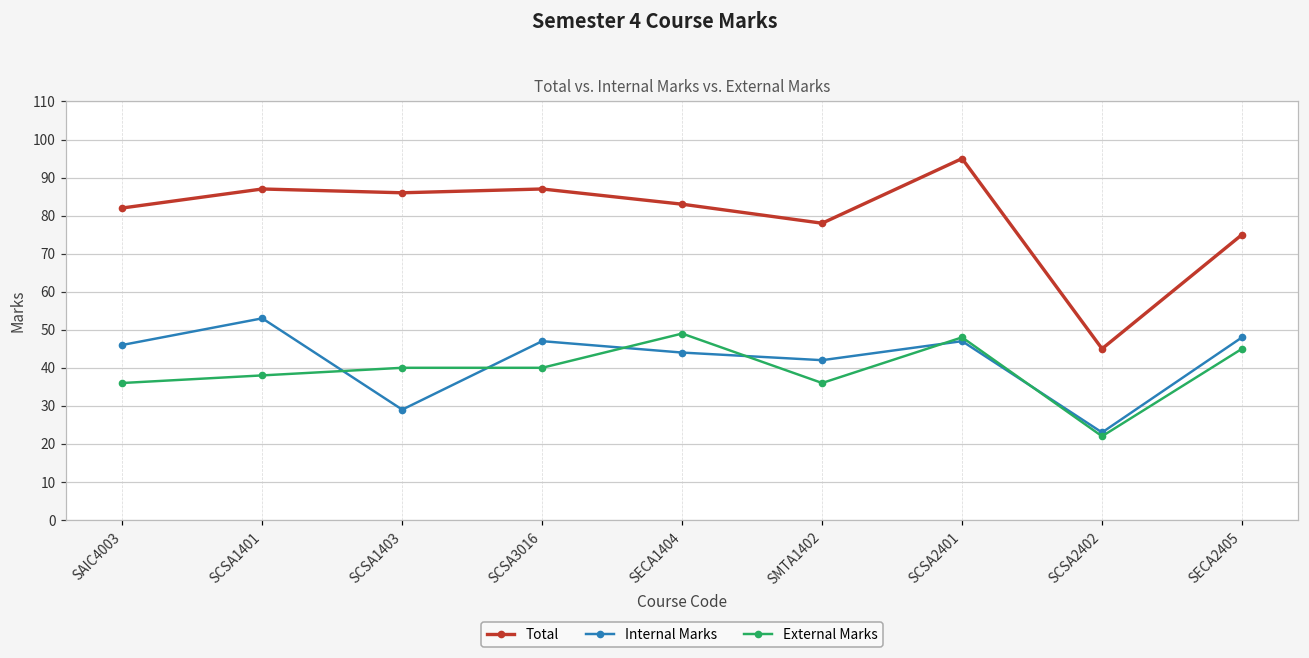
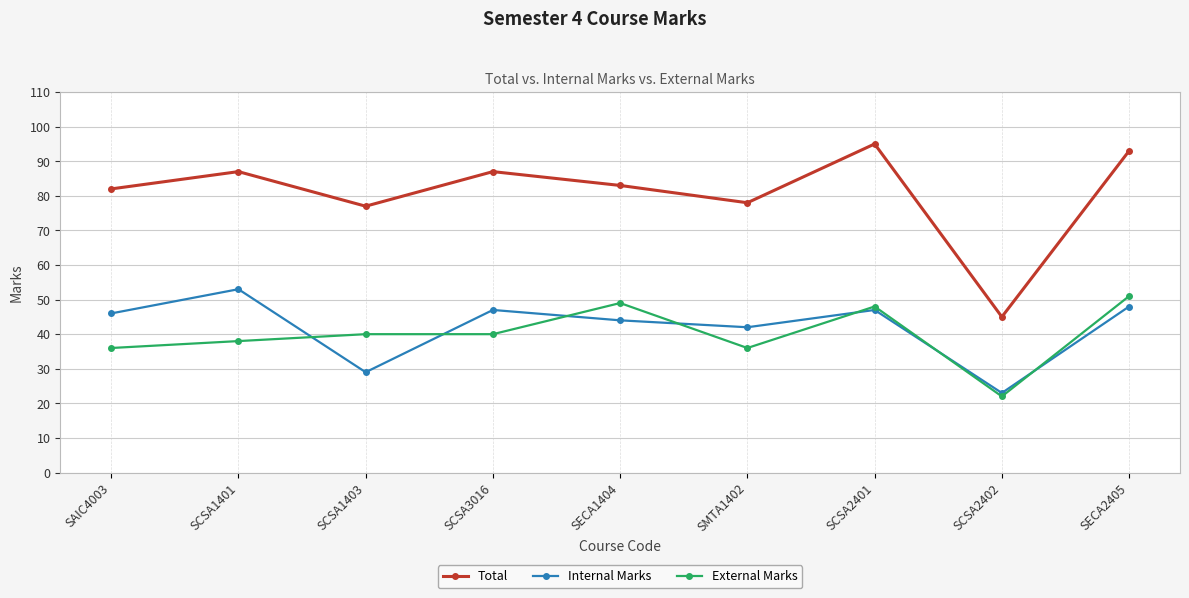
  {
    "Total": {
      "SAIC4003": 82,
      "SCSA1401": 87,
-     "SCSA1403": 86,
+     "SCSA1403": 77,
      "SCSA3016": 87,
      "SECA1404": 83,
      "SMTA1402": 78,
      "SCSA2401": 95,
      "SCSA2402": 45,
-     "SECA2405": 75
+     "SECA2405": 93
    },
    "Internal Marks": {
      "SAIC4003": 46,
      "SCSA1401": 53,
      "SCSA1403": 29,
      "SCSA3016": 47,
      "SECA1404": 44,
      "SMTA1402": 42,
      "SCSA2401": 47,
      "SCSA2402": 23,
      "SECA2405": 48
    },
    "External Marks": {
      "SAIC4003": 36,
      "SCSA1401": 38,
      "SCSA1403": 40,
      "SCSA3016": 40,
      "SECA1404": 49,
      "SMTA1402": 36,
      "SCSA2401": 48,
      "SCSA2402": 22,
-     "SECA2405": 45
+     "SECA2405": 51
    }
  }
